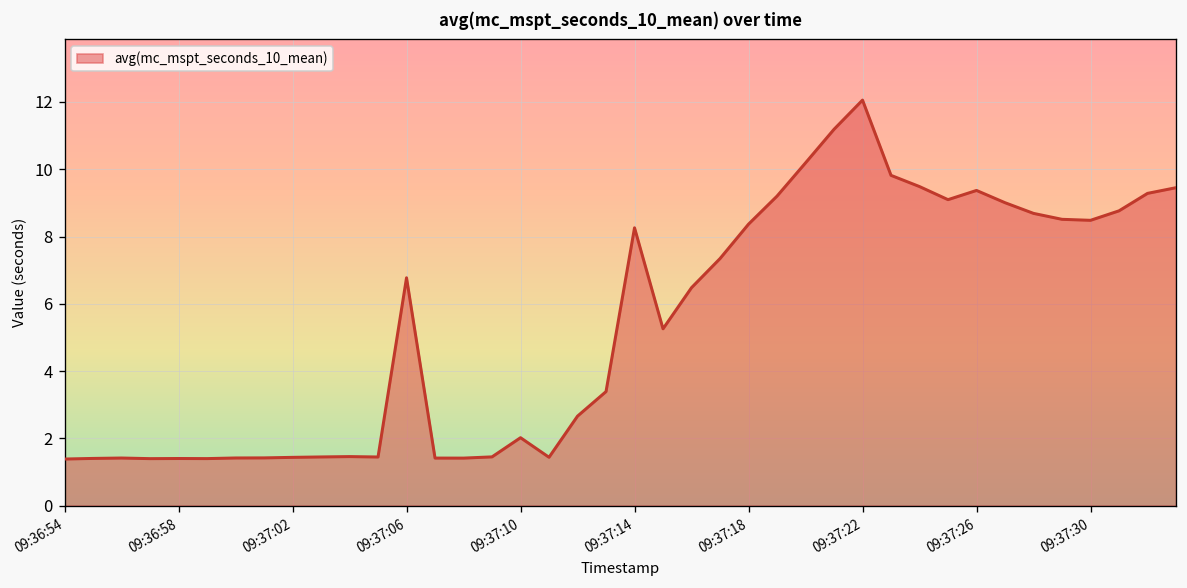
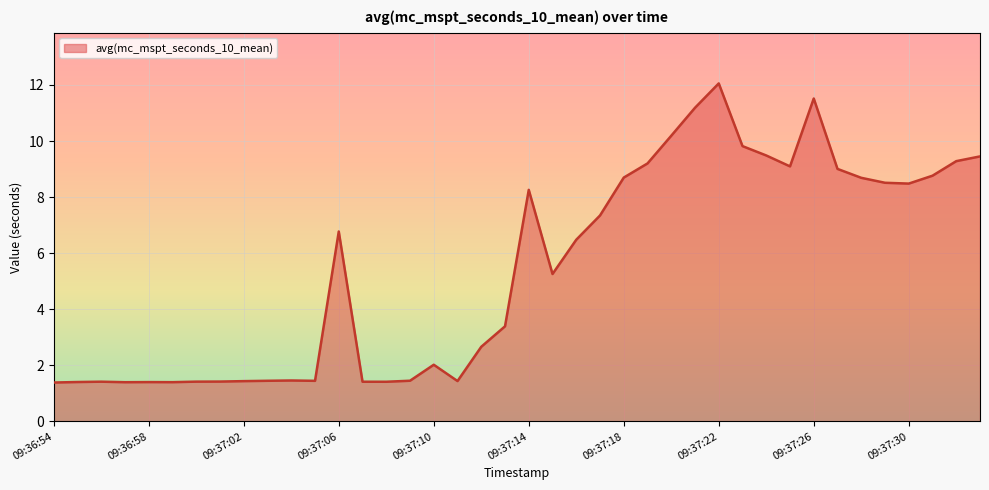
  {
    "09:36:54": 1.4,
    "09:36:58": 1.4,
    "09:37:02": 1.4,
    "09:37:06": 6.8,
    "09:37:10": 2.0,
    "09:37:14": 8.3,
-   "09:37:18": 8.4,
+   "09:37:18": 8.7,
    "09:37:22": 12.1,
-   "09:37:26": 9.4,
+   "09:37:26": 11.5,
    "09:37:30": 8.5
  }
